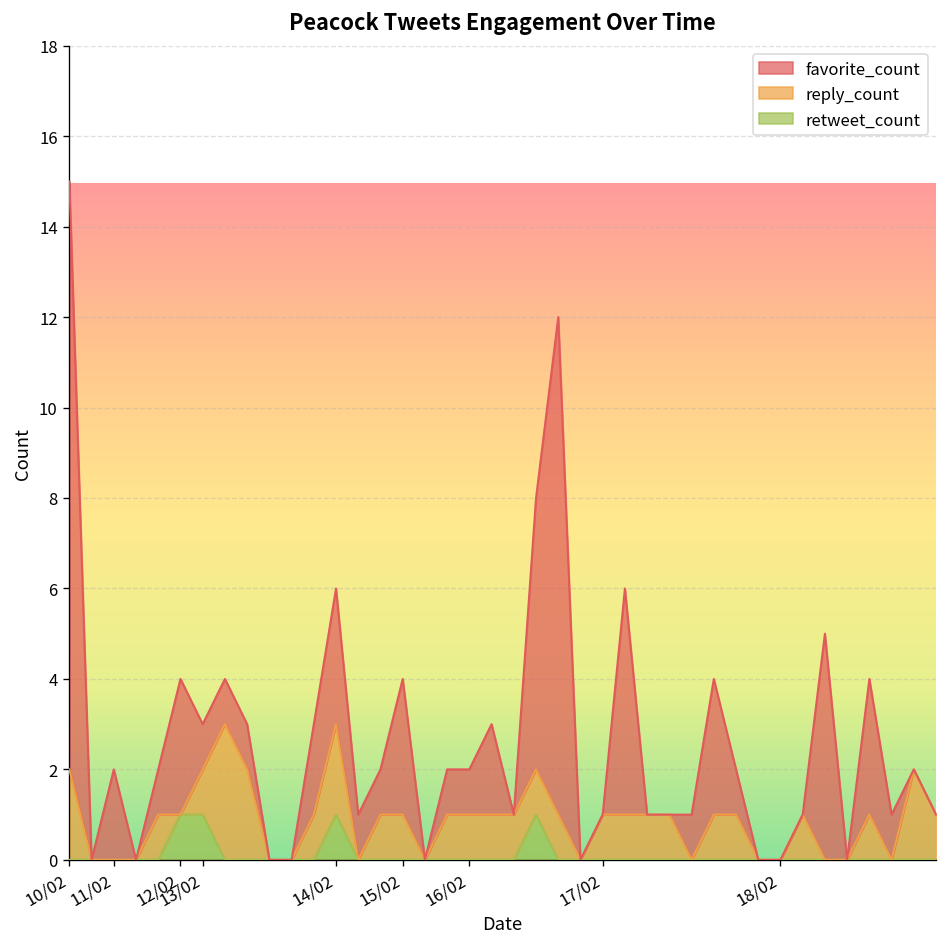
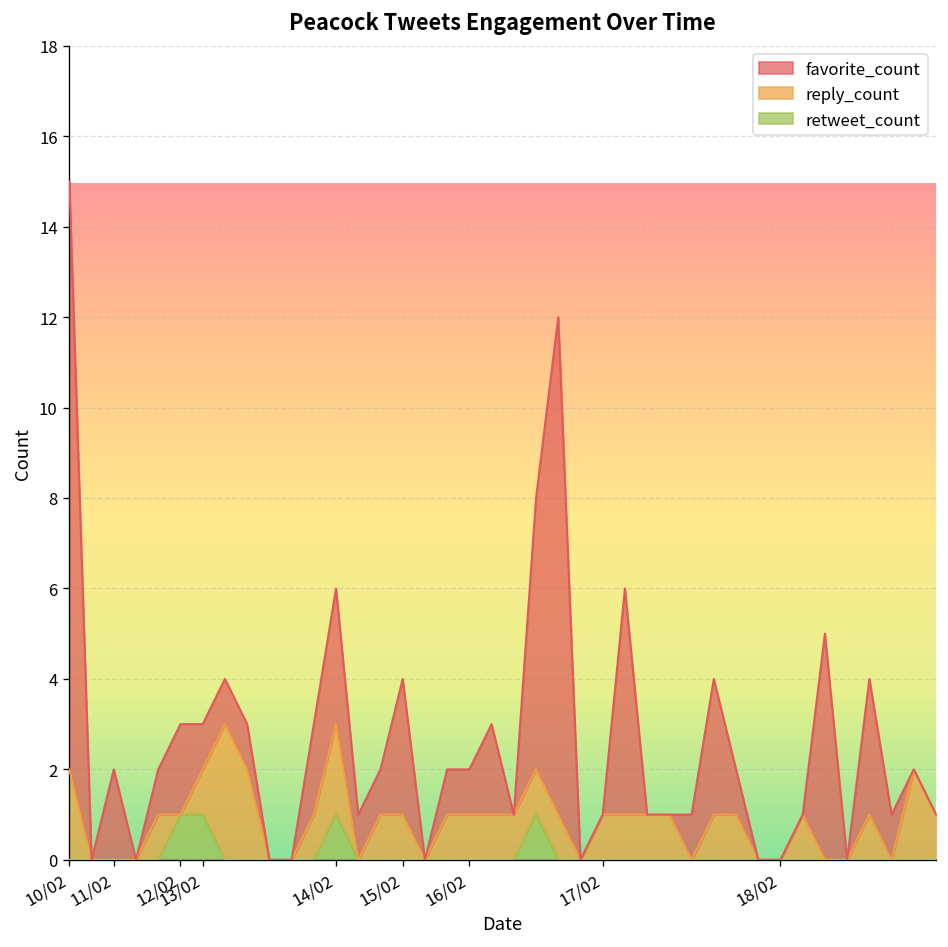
  {
    "favorite_count": {
-     "12/02": 3
+     "12/02": 2
    }
  }
